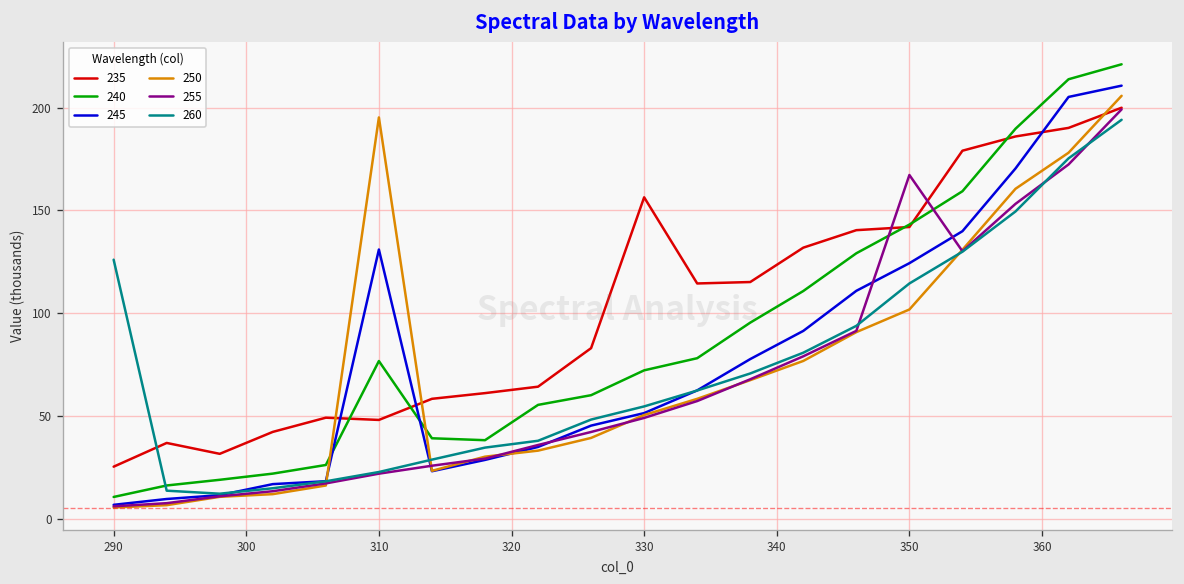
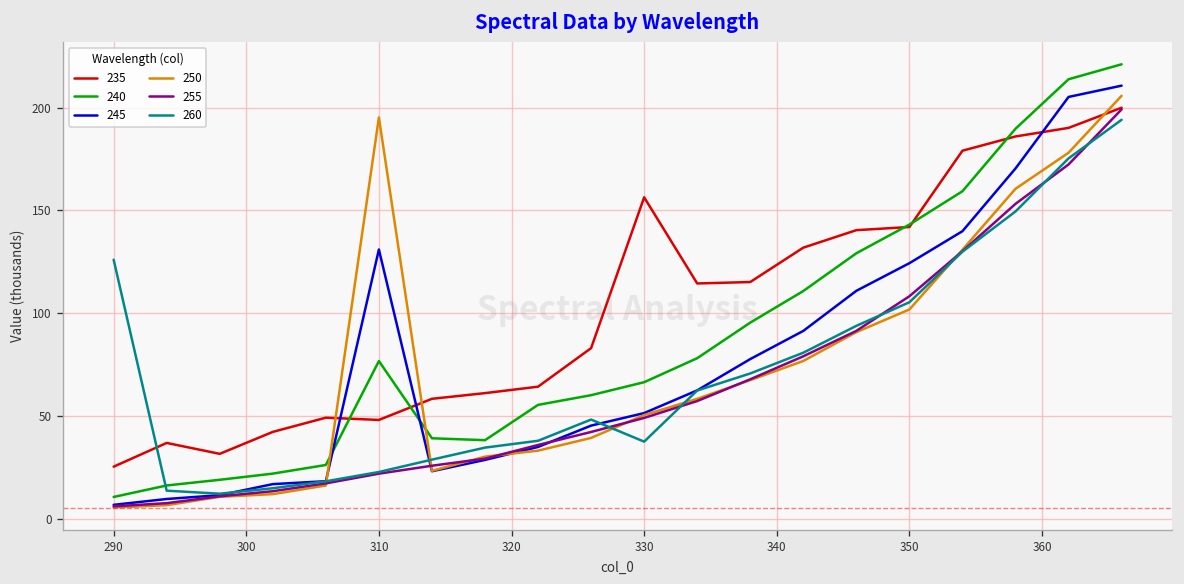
  {
    "235": {
      "290": 26,
      "310": 48,
      "330": 156
    },
    "240": {
      "290": 11,
      "310": 77,
-     "330": 72
+     "330": 67
    },
    "245": {
      "310": 131,
      "350": 124
    },
    "250": {
      "310": 195,
      "350": 102
    },
    "255": {
-     "350": 167
+     "350": 108
    },
    "260": {
      "290": 126,
-     "330": 55,
-     "350": 115
+     "330": 38,
+     "350": 105
    }
  }
